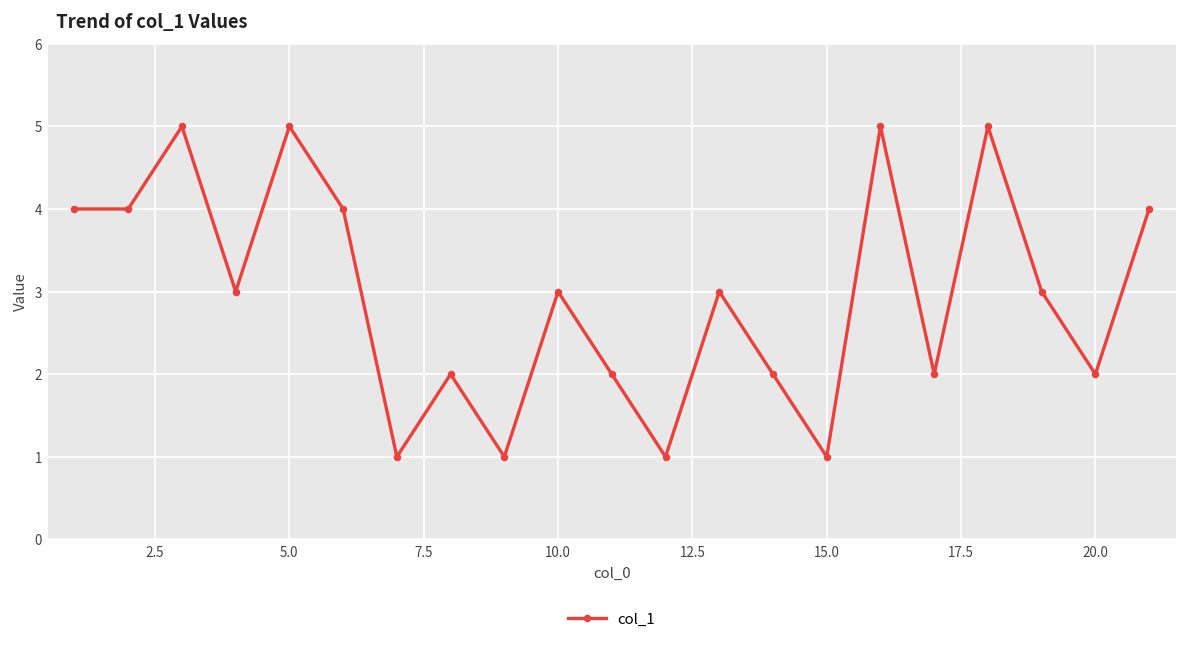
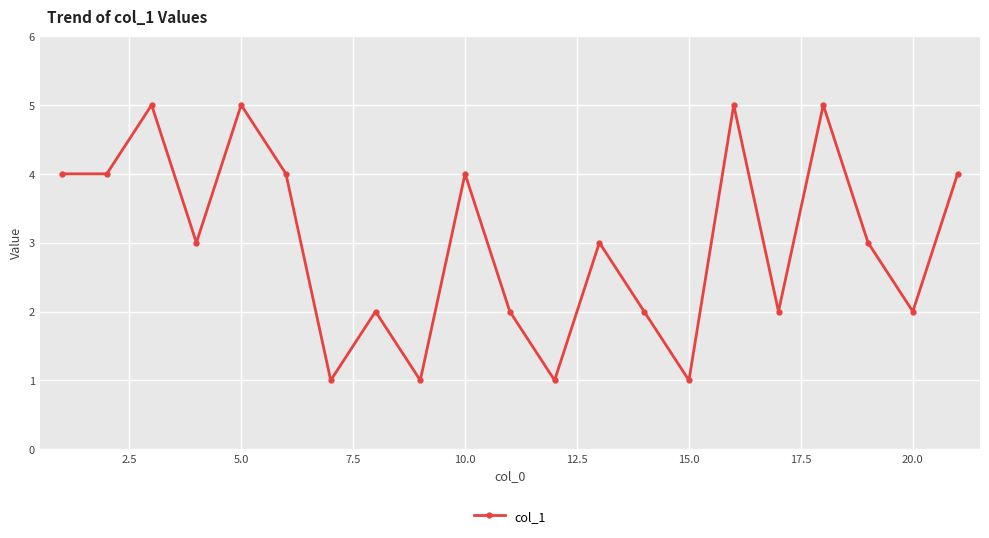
  {
    "5.0": 5,
-   "10.0": 3,
+   "10.0": 4,
    "15.0": 1,
    "20.0": 2
  }
